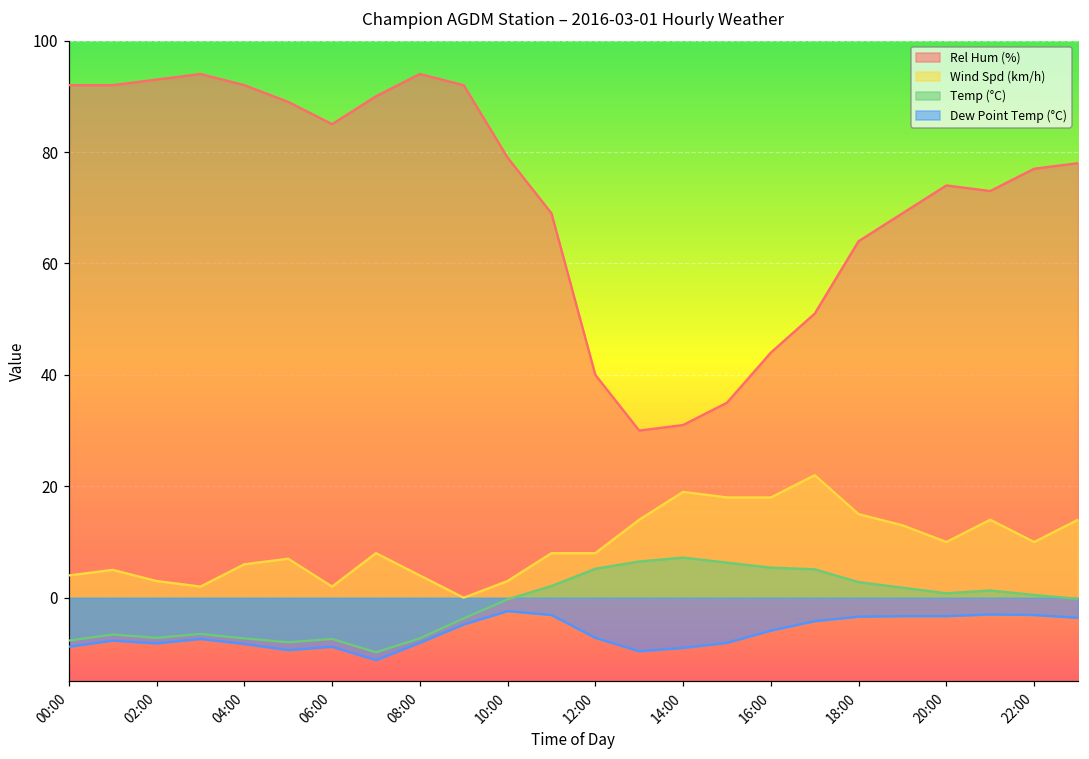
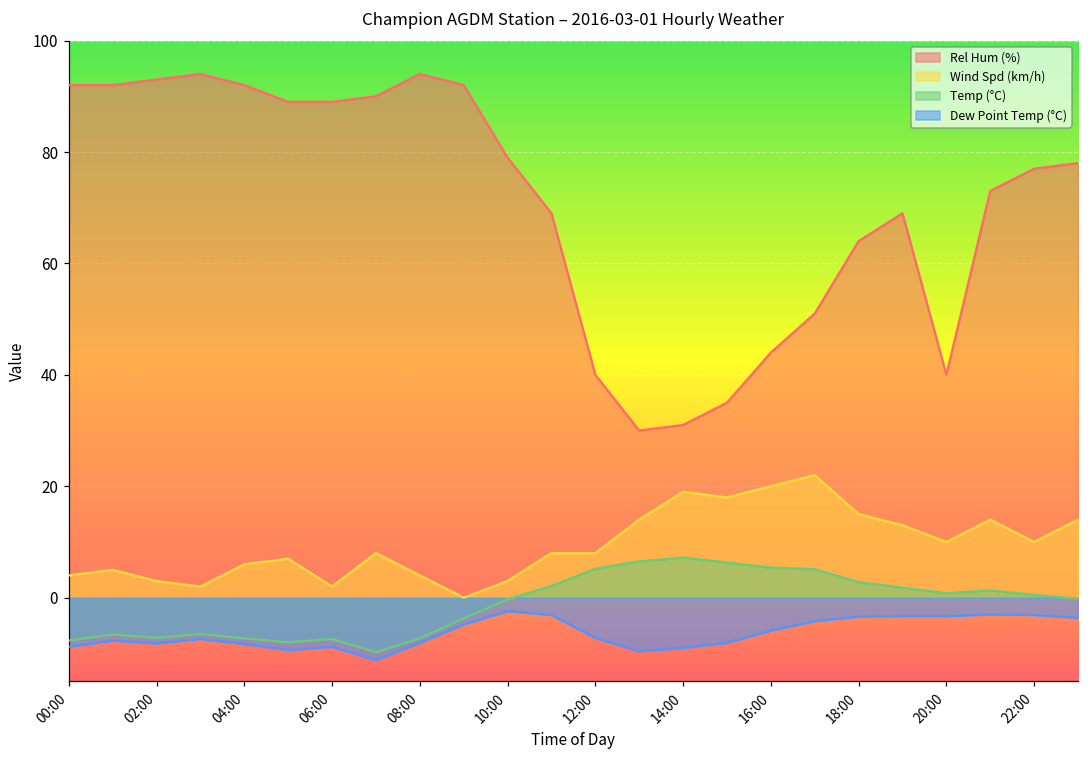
  {
    "Rel Hum (%)": {
      "00:00": 92,
      "02:00": 93,
      "04:00": 92,
-     "06:00": 85,
+     "06:00": 89,
      "08:00": 94,
      "10:00": 79,
      "12:00": 40,
      "14:00": 31,
      "16:00": 44,
      "18:00": 64,
-     "20:00": 74,
+     "20:00": 40,
      "22:00": 77
    },
    "Wind Spd (km/h)": {
      "00:00": 4,
      "02:00": 3,
      "04:00": 6,
      "06:00": 2,
      "08:00": 4,
      "10:00": 3,
      "12:00": 8,
      "14:00": 19,
-     "16:00": 18,
+     "16:00": 20,
      "18:00": 15,
      "20:00": 10,
      "22:00": 10
    }
  }
